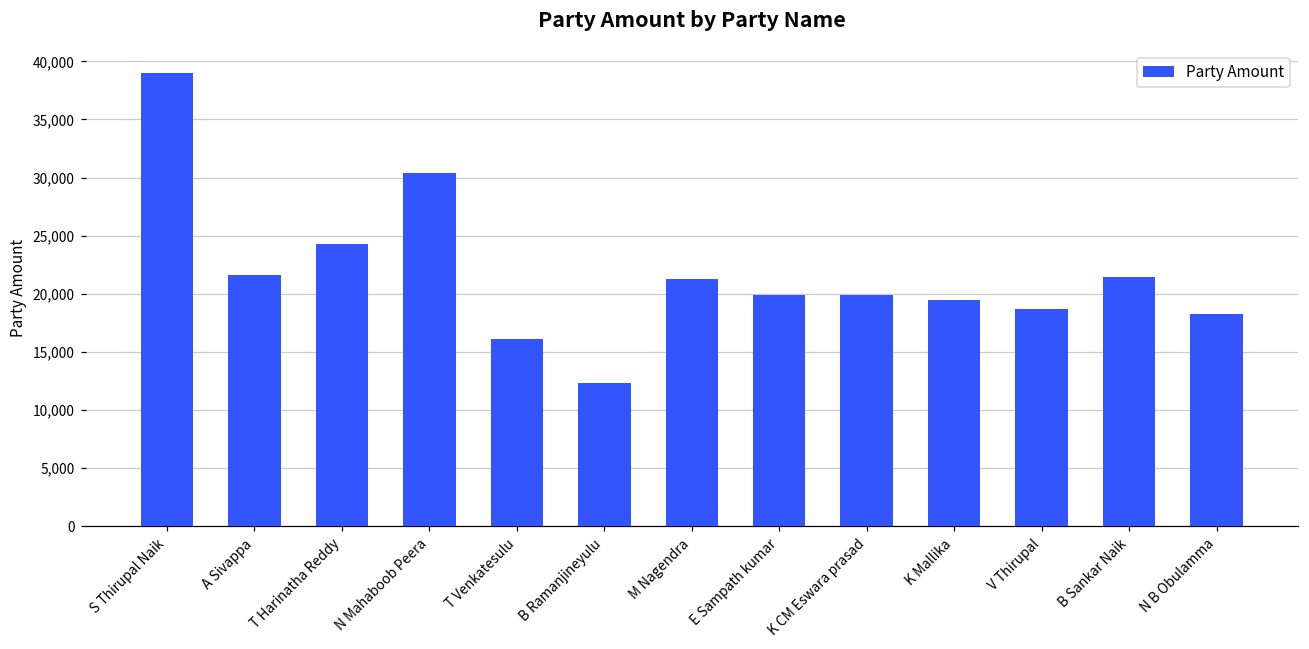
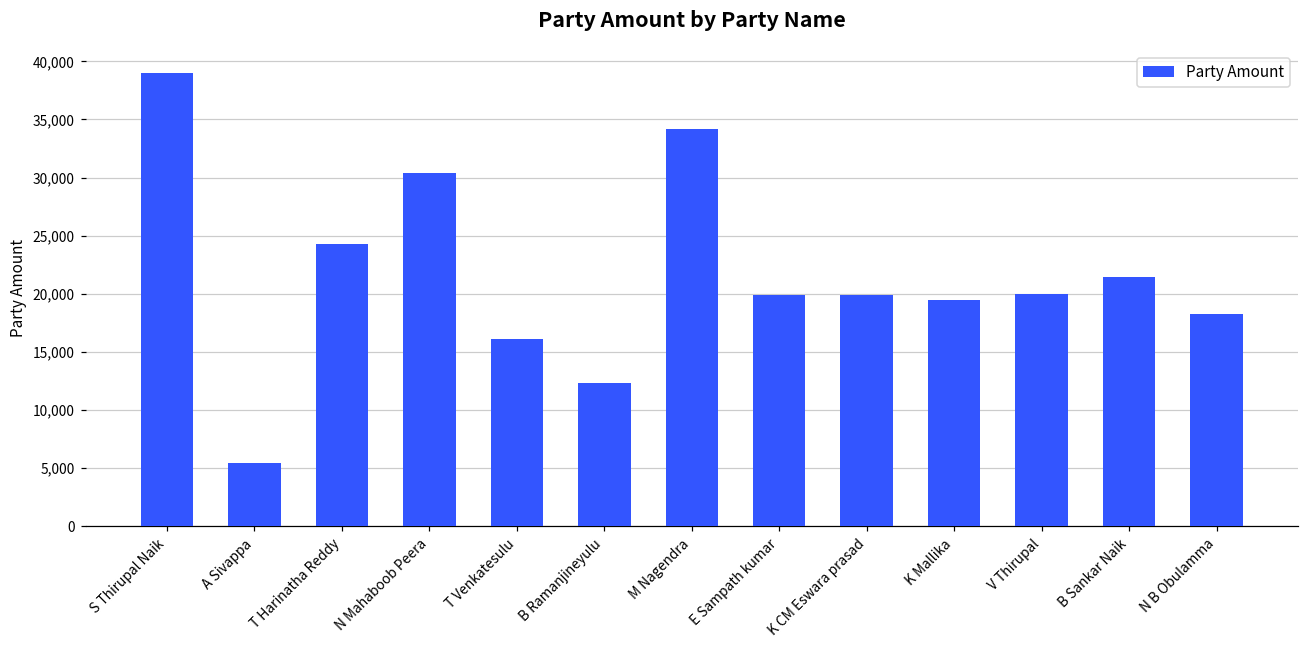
  {
    "S Thirupal Naik": "39,000",
-   "A Sivappa": "21,600",
+   "A Sivappa": "5,500",
    "T Harinatha Reddy": "24,300",
    "N Mahaboob Peera": "30,400",
    "T Venkatesulu": "16,100",
    "B Ramanjineyulu": "12,300",
-   "M Nagendra": "21,300",
+   "M Nagendra": "34,200",
    "E Sampath kumar": "19,900",
    "K CM Eswara prasad": "19,900",
    "K Mallika": "19,500",
-   "V Thirupal": "18,700",
+   "V Thirupal": "20,000",
    "B Sankar Naik": "21,400",
    "N B Obulamma": "18,300"
  }
